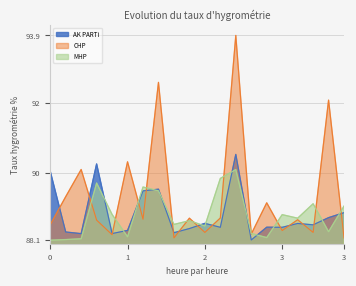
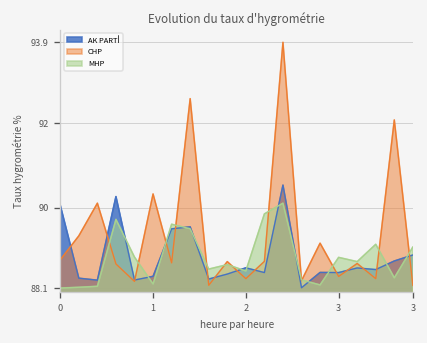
  {
    "AK PARTİ": {
      "0": 90.1
    },
    "CHP": {
-     "0": 88.5
+     "0": 88.8
    },
    "MHP": {
      "0": 88.1
    }
  }
